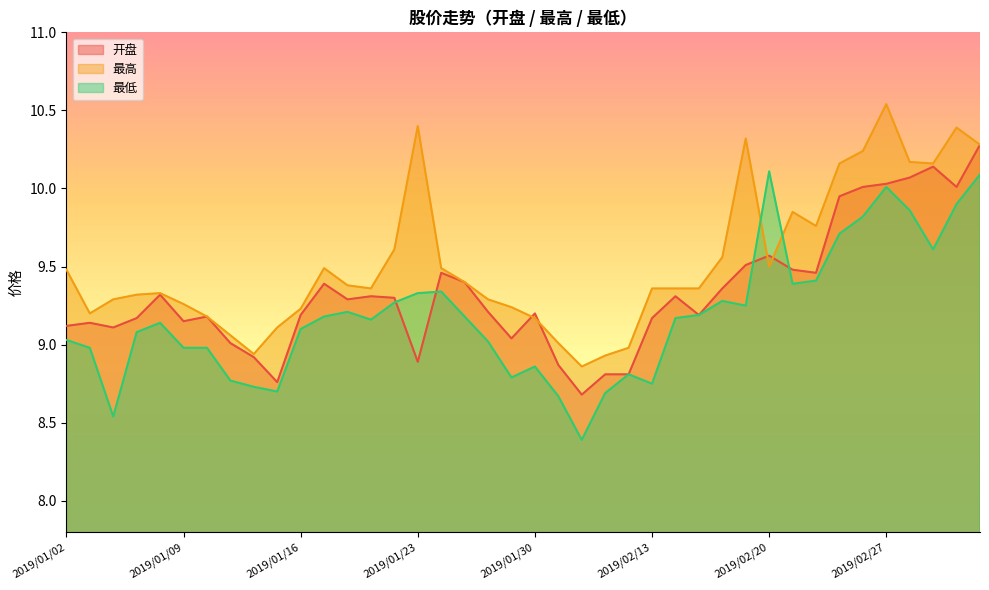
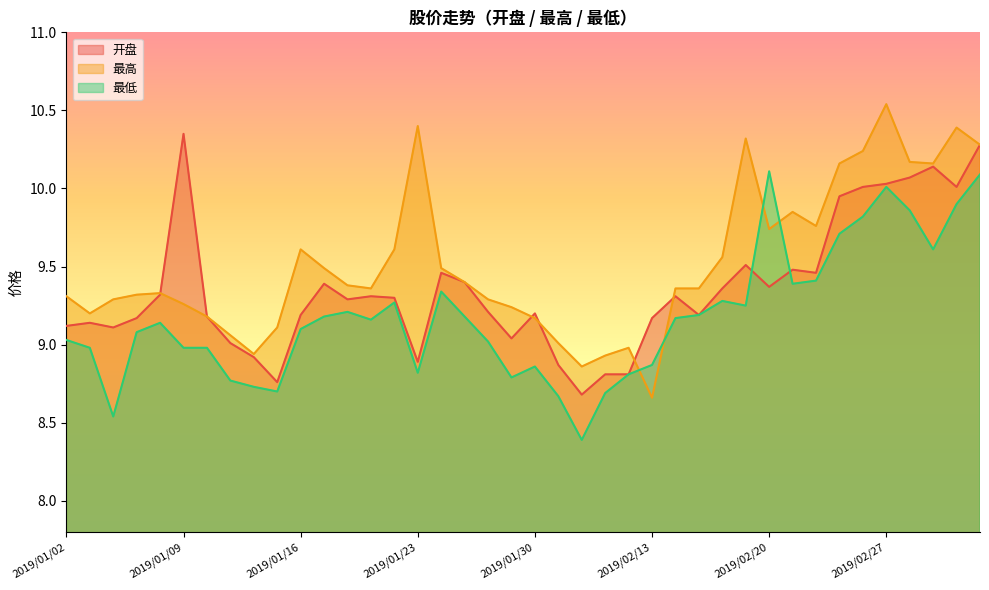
  {
    "开盘": {
      "2019/01/02": 9.12,
-     "2019/01/09": 9.15,
+     "2019/01/09": 10.35,
      "2019/01/16": 9.19,
      "2019/01/23": 8.89,
      "2019/01/30": 9.20,
      "2019/02/13": 9.17,
-     "2019/02/20": 9.57,
+     "2019/02/20": 9.37,
      "2019/02/27": 10.03
    },
    "最高": {
-     "2019/01/02": 9.48,
+     "2019/01/02": 9.31,
      "2019/01/09": 9.26,
-     "2019/01/16": 9.23,
+     "2019/01/16": 9.61,
      "2019/01/23": 10.40,
      "2019/01/30": 9.17,
-     "2019/02/13": 9.36,
-     "2019/02/20": 9.50,
+     "2019/02/13": 8.66,
+     "2019/02/20": 9.74,
      "2019/02/27": 10.54
    },
    "最低": {
      "2019/01/02": 9.03,
      "2019/01/09": 8.98,
      "2019/01/16": 9.10,
-     "2019/01/23": 9.33,
+     "2019/01/23": 8.82,
      "2019/01/30": 8.86,
-     "2019/02/13": 8.75,
+     "2019/02/13": 8.87,
      "2019/02/20": 10.11,
      "2019/02/27": 10.01
    }
  }
